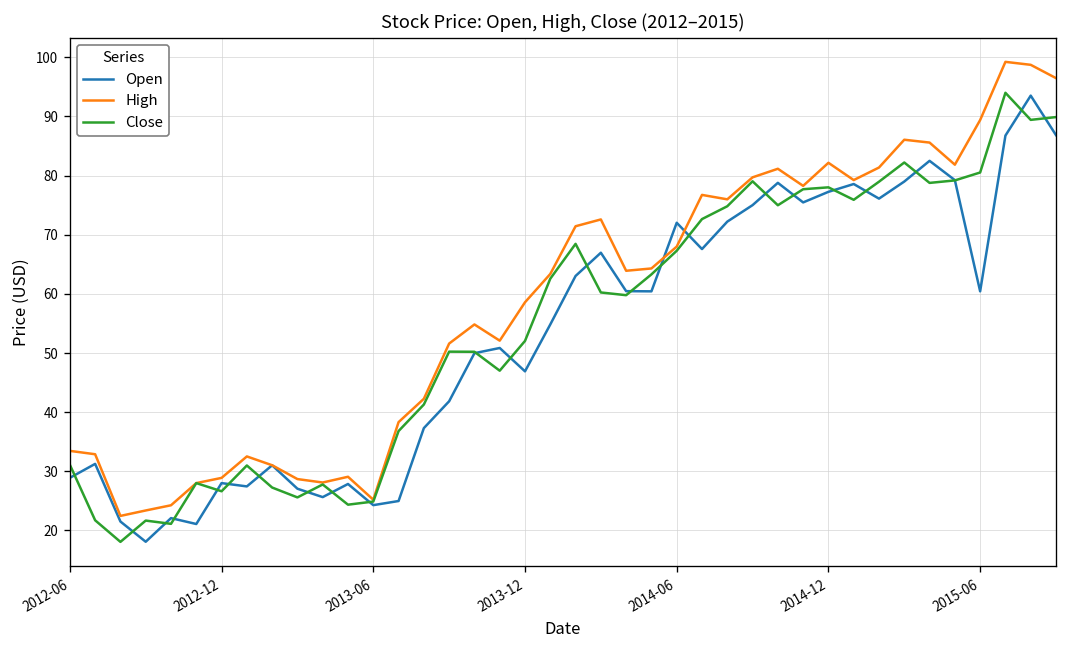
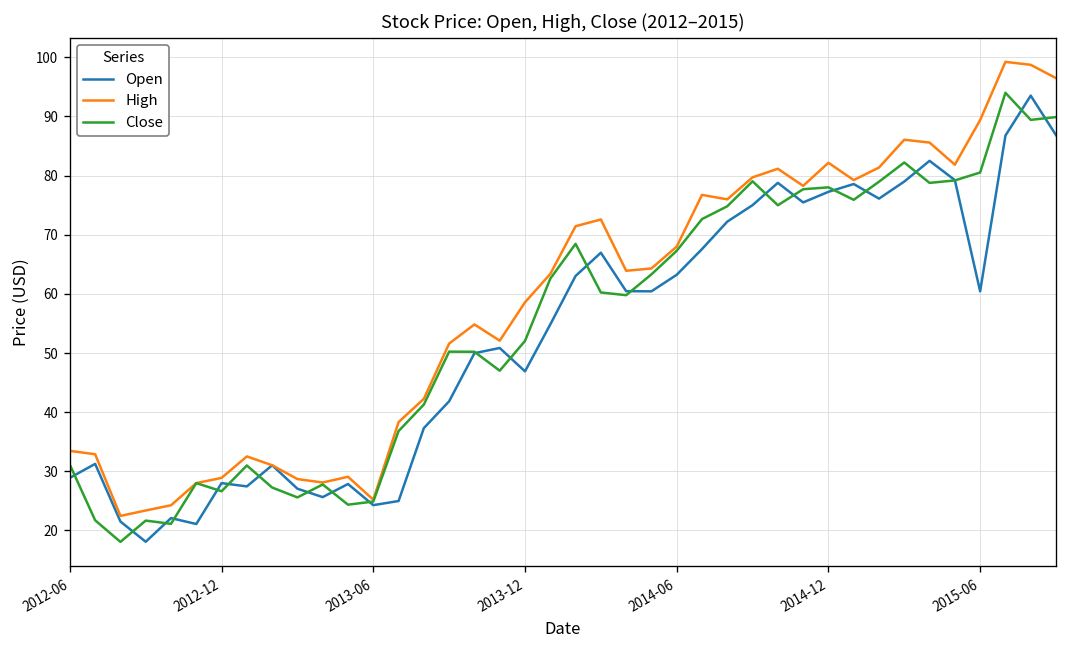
  {
    "Open": {
      "2012-06": 29,
      "2012-12": 28,
      "2013-06": 24,
      "2013-12": 47,
-     "2014-06": 72,
+     "2014-06": 63,
      "2014-12": 77,
      "2015-06": 60
    },
    "High": {
      "2012-06": 33,
      "2012-12": 29,
      "2013-12": 59,
      "2014-06": 68,
      "2014-12": 82,
      "2015-06": 89
    },
    "Close": {
      "2012-06": 31,
      "2012-12": 27,
      "2013-12": 52,
      "2014-06": 67,
      "2014-12": 78,
      "2015-06": 81
    }
  }
